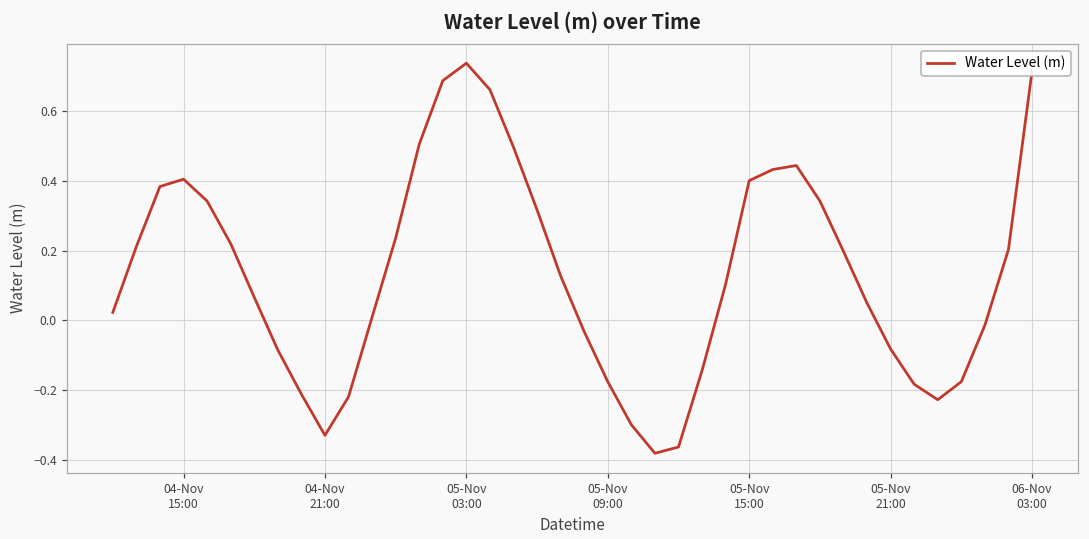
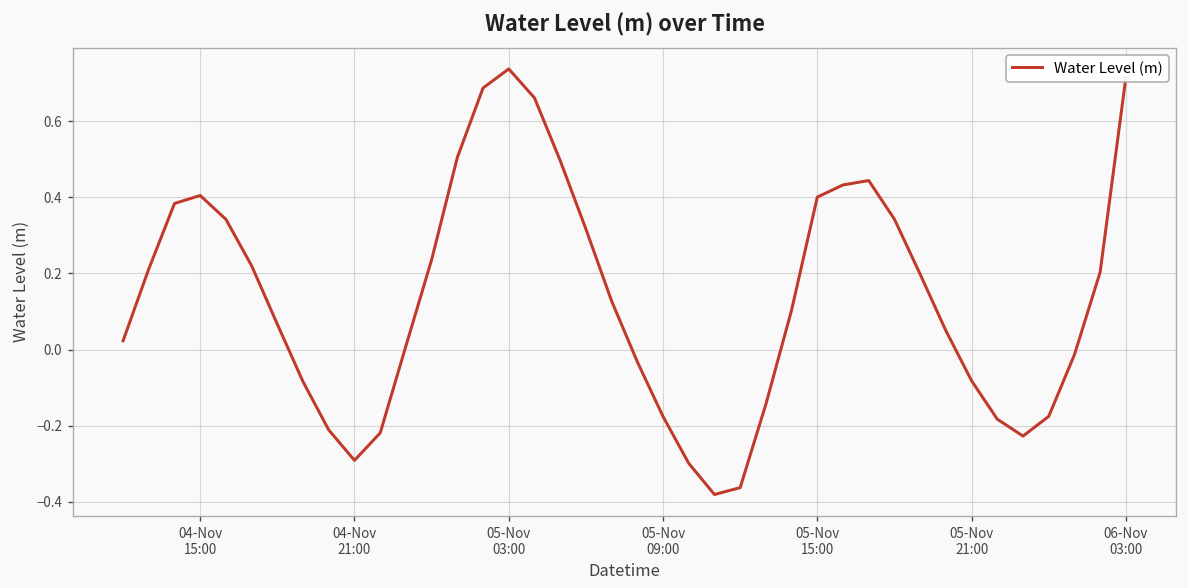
  {
    "04-Nov 15:00": 0.40,
-   "04-Nov 21:00": -0.33,
+   "04-Nov 21:00": -0.29,
    "05-Nov 03:00": 0.74,
    "05-Nov 09:00": -0.18,
    "05-Nov 15:00": 0.40,
    "05-Nov 21:00": -0.08
  }
